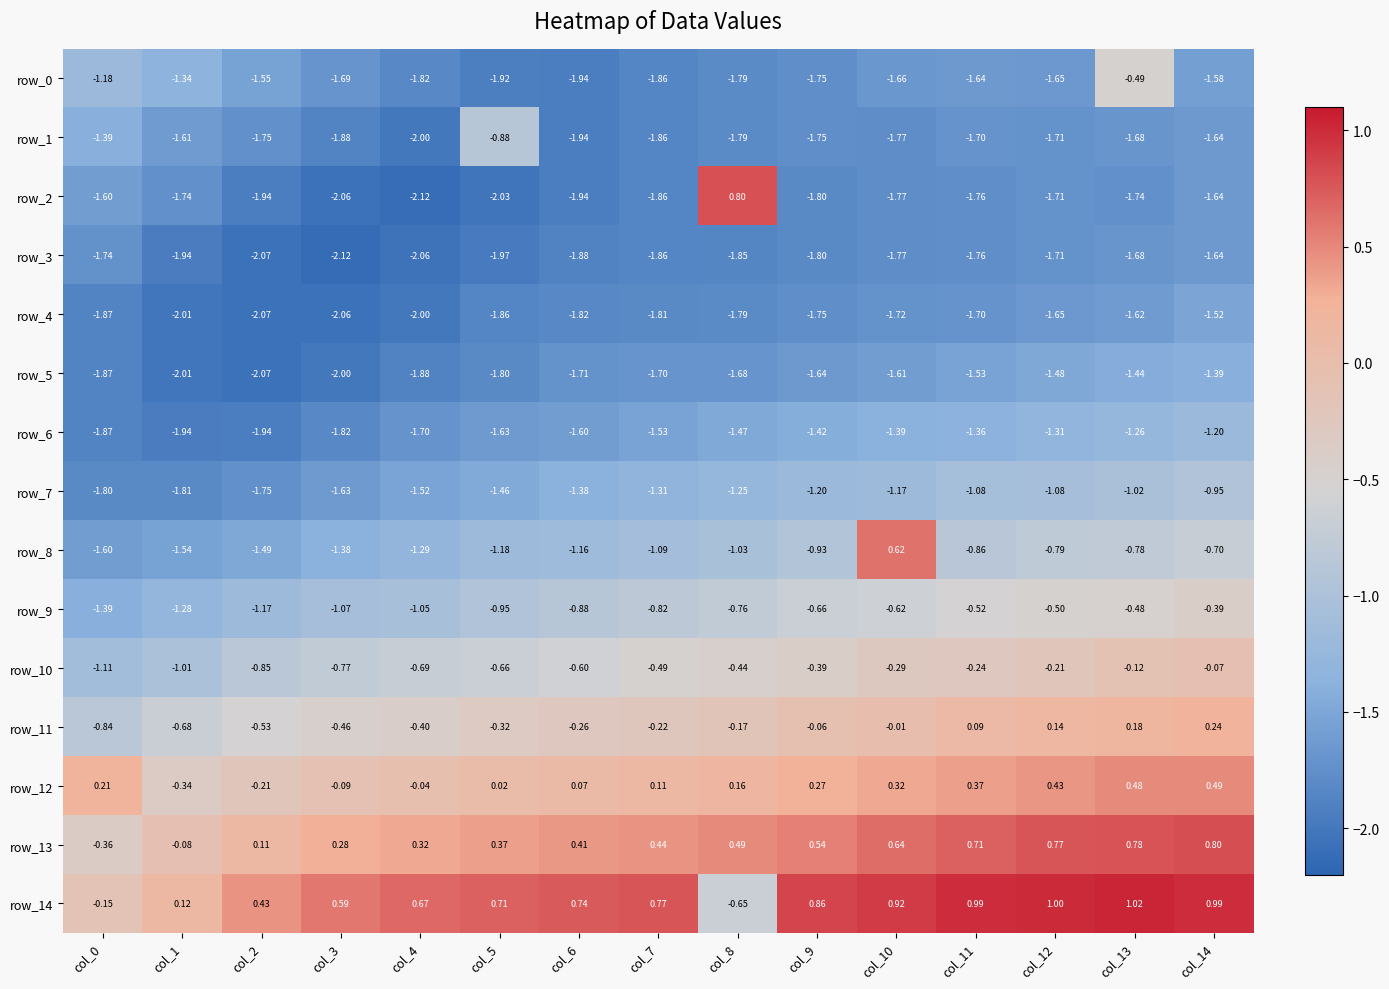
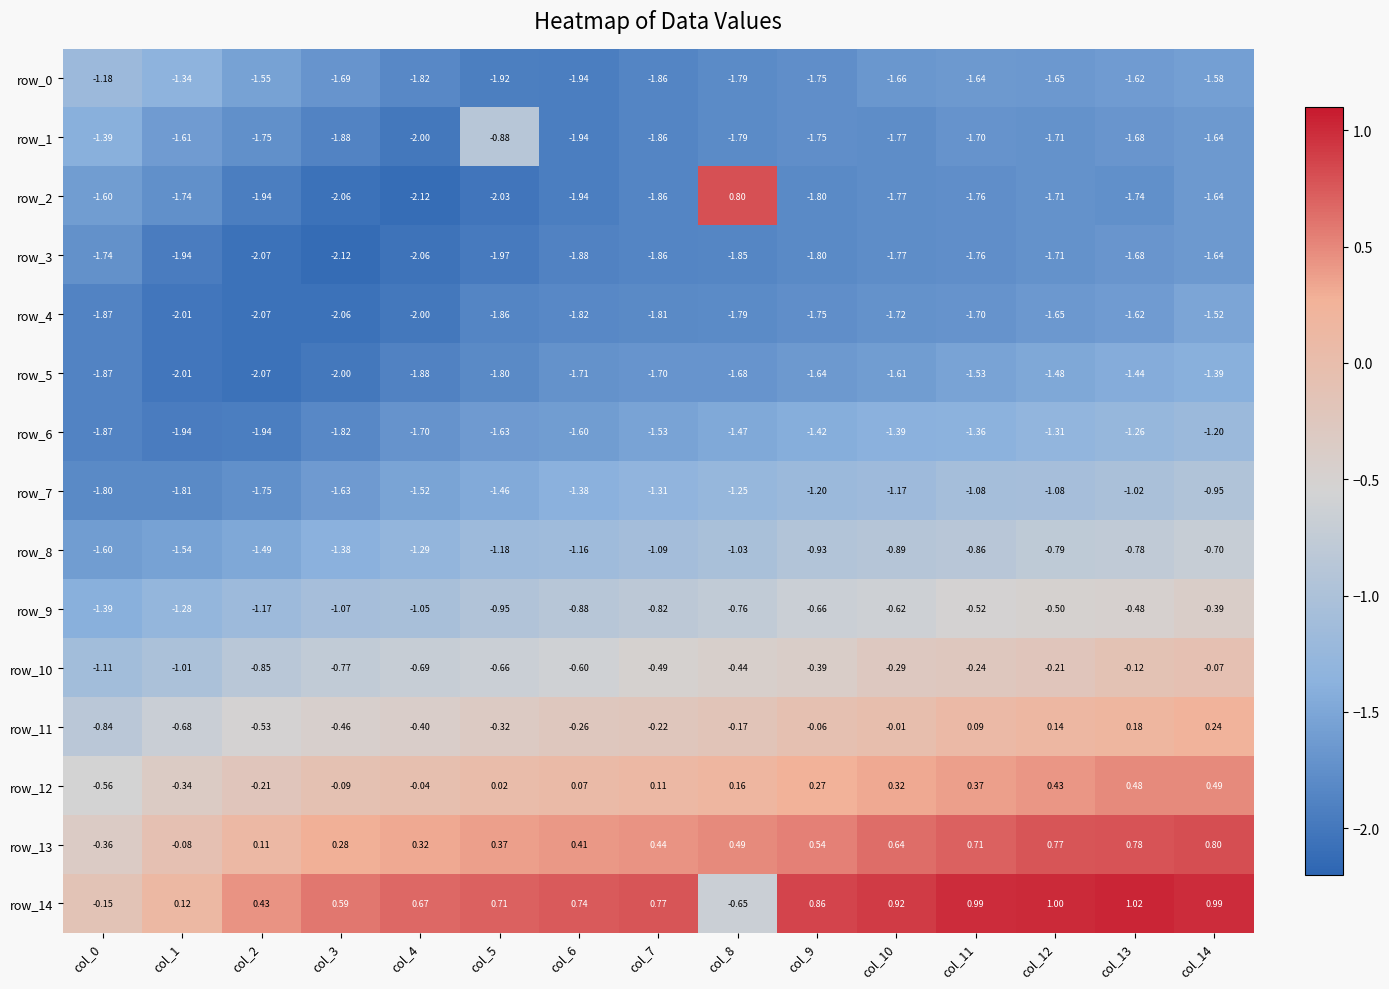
  {
    "row_0": {
      "col_0": -1.18,
      "col_1": -1.34,
      "col_2": -1.55,
      "col_3": -1.69,
      "col_4": -1.82,
      "col_5": -1.92,
      "col_6": -1.94,
      "col_7": -1.86,
      "col_8": -1.79,
      "col_9": -1.75,
      "col_10": -1.66,
      "col_11": -1.64,
      "col_12": -1.65,
-     "col_13": -0.49,
+     "col_13": -1.62,
      "col_14": -1.58
    },
    "row_8": {
      "col_0": -1.60,
      "col_1": -1.54,
      "col_2": -1.49,
      "col_3": -1.38,
      "col_4": -1.29,
      "col_5": -1.18,
      "col_6": -1.16,
      "col_7": -1.09,
      "col_8": -1.03,
      "col_9": -0.93,
-     "col_10": 0.62,
+     "col_10": -0.89,
      "col_11": -0.86,
      "col_12": -0.79,
      "col_13": -0.78,
      "col_14": -0.70
    },
    "row_12": {
-     "col_0": 0.21,
+     "col_0": -0.56,
      "col_1": -0.34,
      "col_2": -0.21,
      "col_3": -0.09,
      "col_4": -0.04,
      "col_5": 0.02,
      "col_6": 0.07,
      "col_7": 0.11,
      "col_8": 0.16,
      "col_9": 0.27,
      "col_10": 0.32,
      "col_11": 0.37,
      "col_12": 0.43,
      "col_13": 0.48,
      "col_14": 0.49
    }
  }
